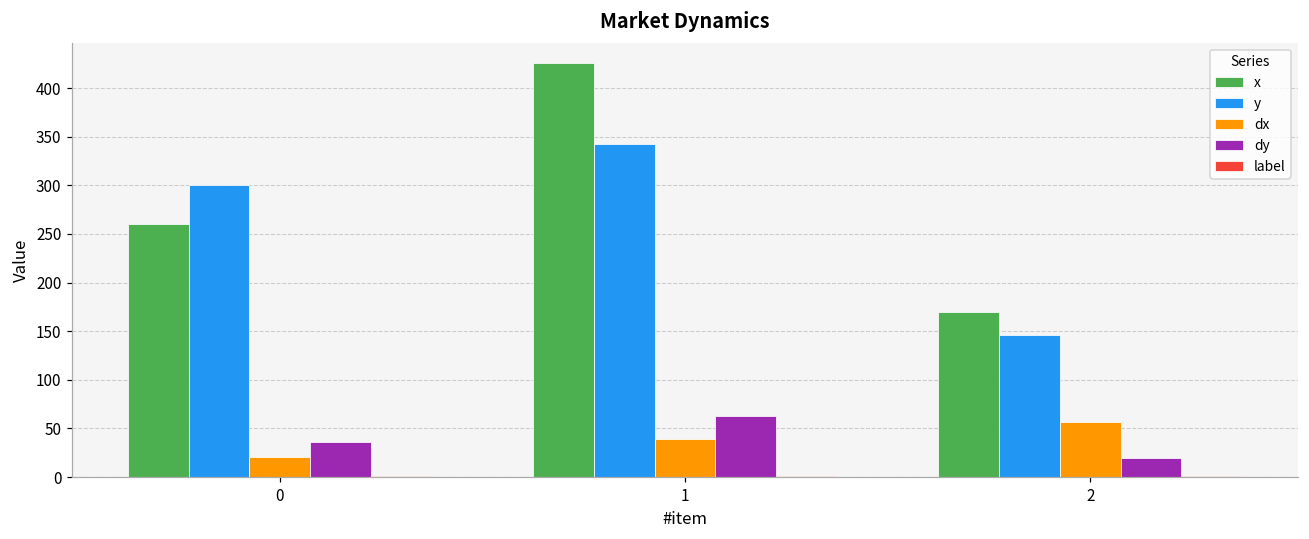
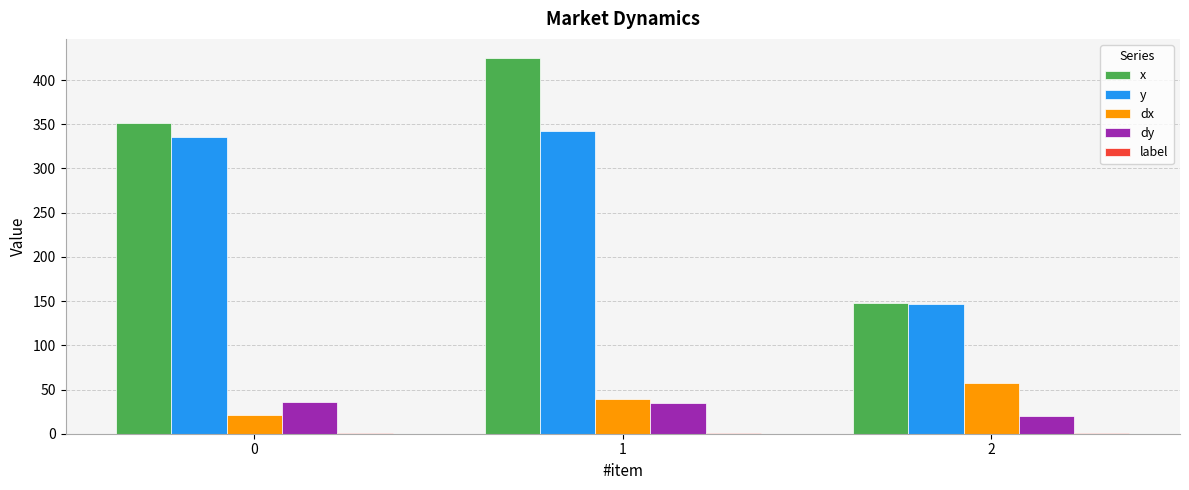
  {
    "x": {
-     "0": 260,
+     "0": 350,
      "1": 430,
-     "2": 170
+     "2": 150
    },
    "y": {
-     "0": 300,
+     "0": 340,
      "1": 340,
      "2": 150
    },
    "dx": {
      "0": 20,
      "1": 40,
      "2": 60
    },
    "dy": {
      "0": 40,
-     "1": 60,
+     "1": 30,
      "2": 20
    }
  }
